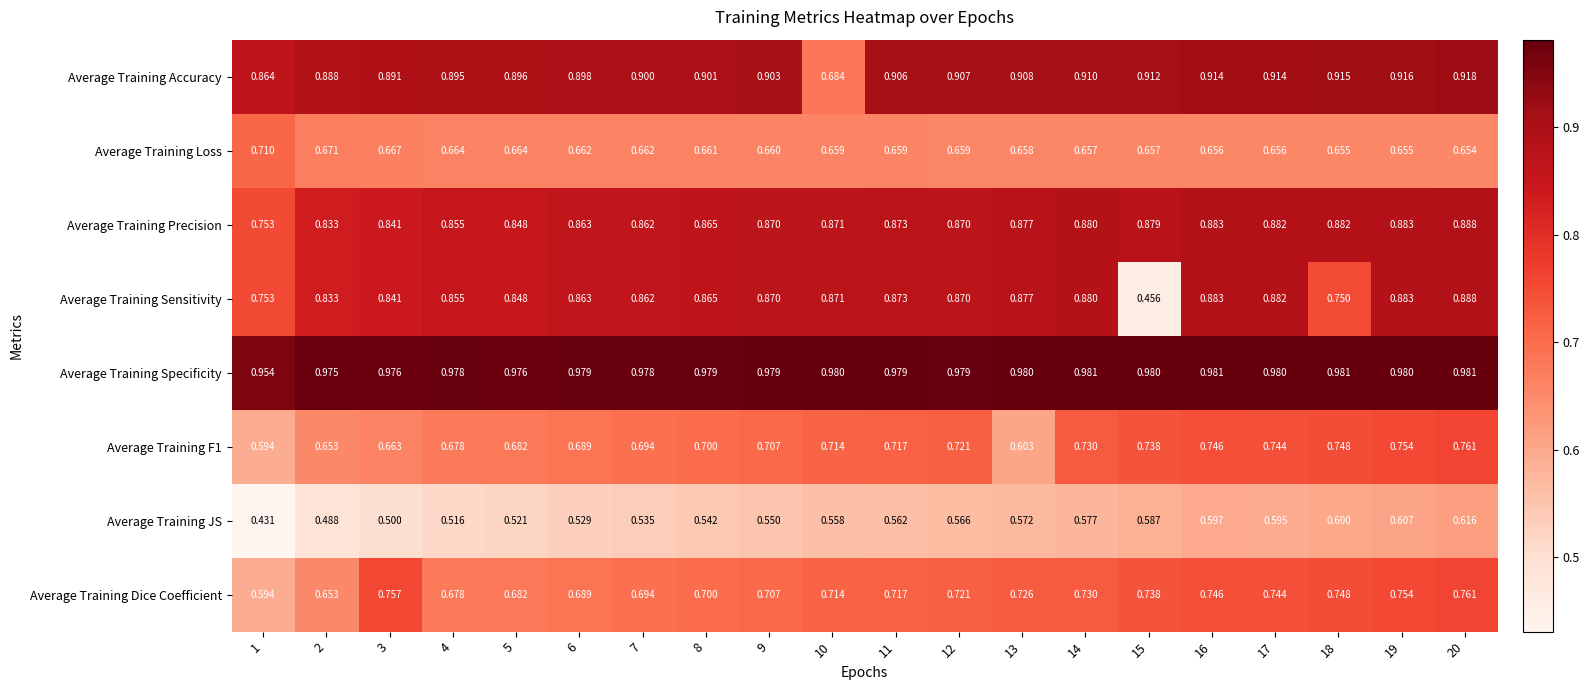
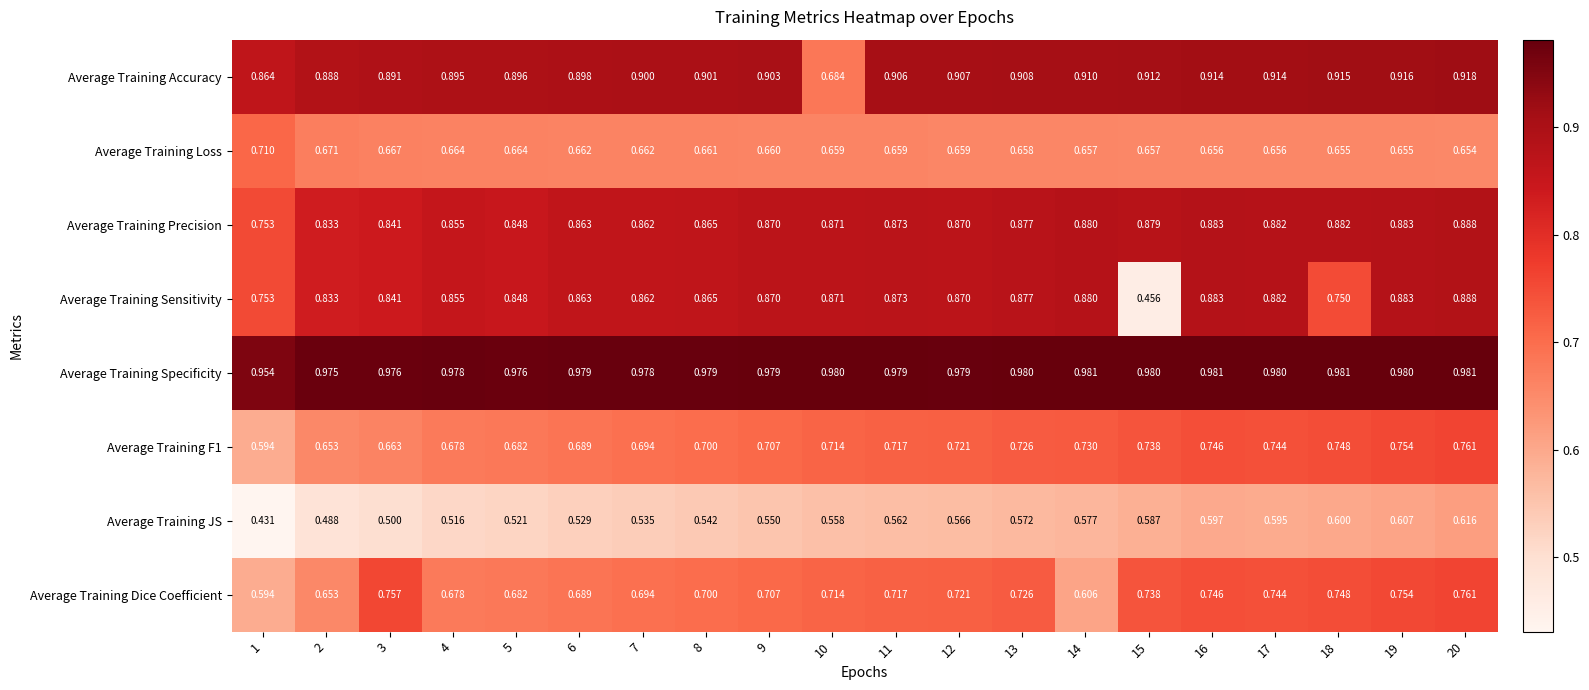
  {
    "Average Training Accuracy": {
      "1": 0.864,
      "2": 0.888,
      "3": 0.891,
      "4": 0.895,
      "5": 0.896,
      "6": 0.898,
      "7": 0.900,
      "8": 0.901,
      "9": 0.903,
      "10": 0.684,
      "11": 0.906,
      "12": 0.907,
      "13": 0.908,
      "14": 0.910,
      "15": 0.912,
      "16": 0.914,
      "17": 0.914,
      "18": 0.915,
      "19": 0.916,
      "20": 0.918
    },
    "Average Training Loss": {
      "1": 0.710,
      "2": 0.671,
      "3": 0.667,
      "4": 0.664,
      "5": 0.664,
      "6": 0.662,
      "7": 0.662,
      "8": 0.661,
      "9": 0.660,
      "10": 0.659,
      "11": 0.659,
      "12": 0.659,
      "13": 0.658,
      "14": 0.657,
      "15": 0.657,
      "16": 0.656,
      "17": 0.656,
      "18": 0.655,
      "19": 0.655,
      "20": 0.654
    },
    "Average Training Precision": {
      "1": 0.753,
      "2": 0.833,
      "3": 0.841,
      "4": 0.855,
      "5": 0.848,
      "6": 0.863,
      "7": 0.862,
      "8": 0.865,
      "9": 0.870,
      "10": 0.871,
      "11": 0.873,
      "12": 0.870,
      "13": 0.877,
      "14": 0.880,
      "15": 0.879,
      "16": 0.883,
      "17": 0.882,
      "18": 0.882,
      "19": 0.883,
      "20": 0.888
    },
    "Average Training Sensitivity": {
      "1": 0.753,
      "2": 0.833,
      "3": 0.841,
      "4": 0.855,
      "5": 0.848,
      "6": 0.863,
      "7": 0.862,
      "8": 0.865,
      "9": 0.870,
      "10": 0.871,
      "11": 0.873,
      "12": 0.870,
      "13": 0.877,
      "14": 0.880,
      "15": 0.456,
      "16": 0.883,
      "17": 0.882,
      "18": 0.750,
      "19": 0.883,
      "20": 0.888
    },
    "Average Training Specificity": {
      "1": 0.954,
      "2": 0.975,
      "3": 0.976,
      "4": 0.978,
      "5": 0.976,
      "6": 0.979,
      "7": 0.978,
      "8": 0.979,
      "9": 0.979,
      "10": 0.980,
      "11": 0.979,
      "12": 0.979,
      "13": 0.980,
      "14": 0.981,
      "15": 0.980,
      "16": 0.981,
      "17": 0.980,
      "18": 0.981,
      "19": 0.980,
      "20": 0.981
    },
    "Average Training F1": {
      "1": 0.594,
      "2": 0.653,
      "3": 0.663,
      "4": 0.678,
      "5": 0.682,
      "6": 0.689,
      "7": 0.694,
      "8": 0.700,
      "9": 0.707,
      "10": 0.714,
      "11": 0.717,
      "12": 0.721,
-     "13": 0.603,
+     "13": 0.726,
      "14": 0.730,
      "15": 0.738,
      "16": 0.746,
      "17": 0.744,
      "18": 0.748,
      "19": 0.754,
      "20": 0.761
    },
    "Average Training JS": {
      "1": 0.431,
      "2": 0.488,
      "3": 0.500,
      "4": 0.516,
      "5": 0.521,
      "6": 0.529,
      "7": 0.535,
      "8": 0.542,
      "9": 0.550,
      "10": 0.558,
      "11": 0.562,
      "12": 0.566,
      "13": 0.572,
      "14": 0.577,
      "15": 0.587,
      "16": 0.597,
      "17": 0.595,
      "18": 0.600,
      "19": 0.607,
      "20": 0.616
    },
    "Average Training Dice Coefficient": {
      "1": 0.594,
      "2": 0.653,
      "3": 0.757,
      "4": 0.678,
      "5": 0.682,
      "6": 0.689,
      "7": 0.694,
      "8": 0.700,
      "9": 0.707,
      "10": 0.714,
      "11": 0.717,
      "12": 0.721,
      "13": 0.726,
-     "14": 0.730,
+     "14": 0.606,
      "15": 0.738,
      "16": 0.746,
      "17": 0.744,
      "18": 0.748,
      "19": 0.754,
      "20": 0.761
    }
  }
